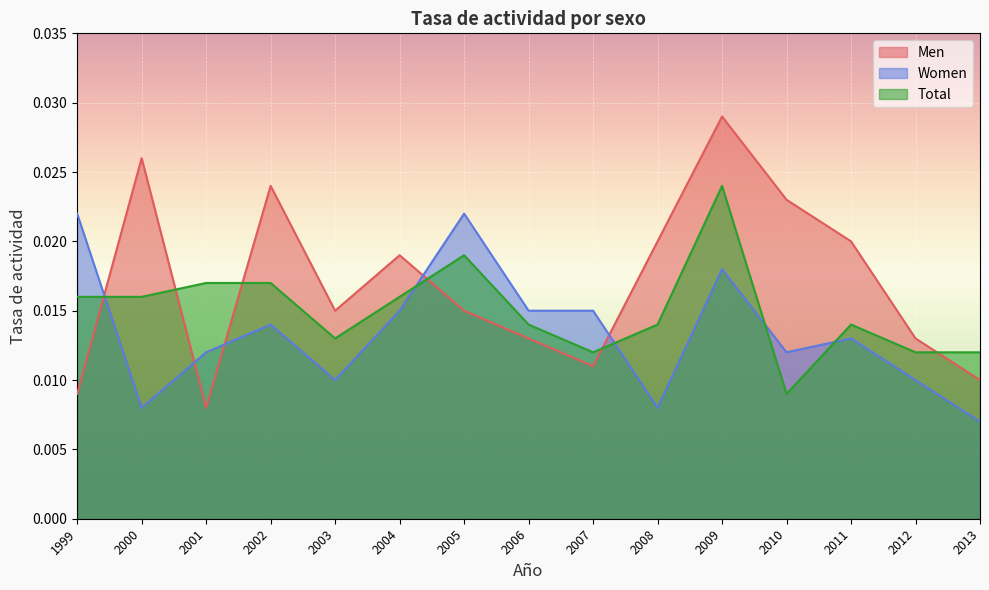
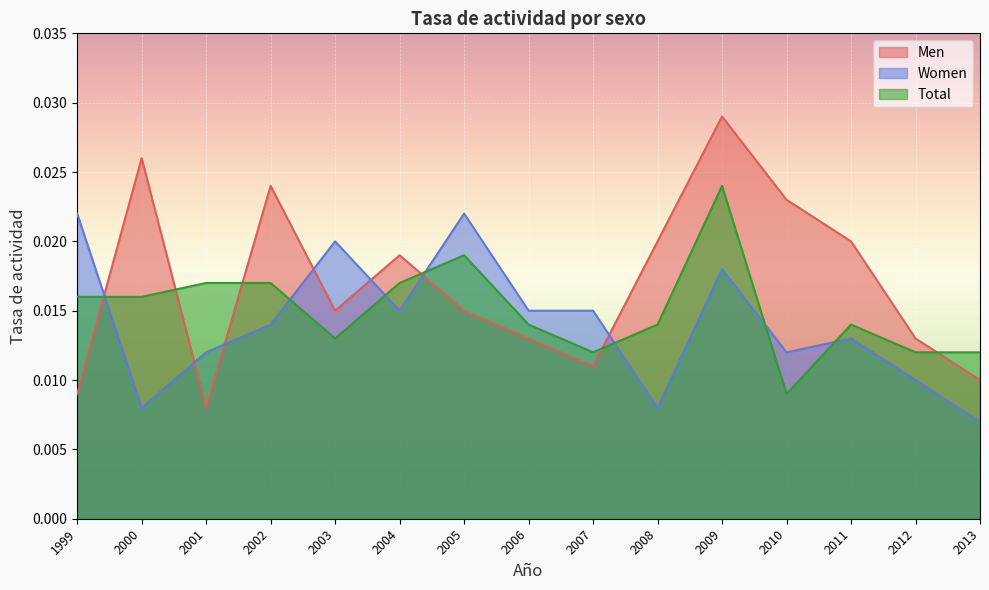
  {
    "Men": {
      "1999": 0.009,
      "2000": 0.026,
      "2001": 0.008,
      "2002": 0.024,
      "2003": 0.015,
      "2004": 0.019,
      "2005": 0.015,
      "2006": 0.013,
      "2007": 0.011,
      "2008": 0.020,
      "2009": 0.029,
      "2010": 0.023,
      "2011": 0.020,
      "2012": 0.013,
      "2013": 0.010
    },
    "Women": {
      "1999": 0.0220,
      "2000": 0.0080,
      "2001": 0.0120,
      "2002": 0.0140,
-     "2003": 0.01,
+     "2003": 0.02,
      "2004": 0.0150,
      "2005": 0.0220,
      "2006": 0.0150,
      "2007": 0.0150,
      "2008": 0.0080,
      "2009": 0.0180,
      "2010": 0.0120,
      "2011": 0.0130,
      "2012": 0.01,
      "2013": 0.0070
    },
    "Total": {
      "1999": 0.016,
      "2000": 0.016,
      "2001": 0.017,
      "2002": 0.017,
      "2003": 0.013,
-     "2004": 0.016,
+     "2004": 0.017,
      "2005": 0.019,
      "2006": 0.014,
      "2007": 0.012,
      "2008": 0.014,
      "2009": 0.024,
      "2010": 0.009,
      "2011": 0.014,
      "2012": 0.012,
      "2013": 0.012
    }
  }
